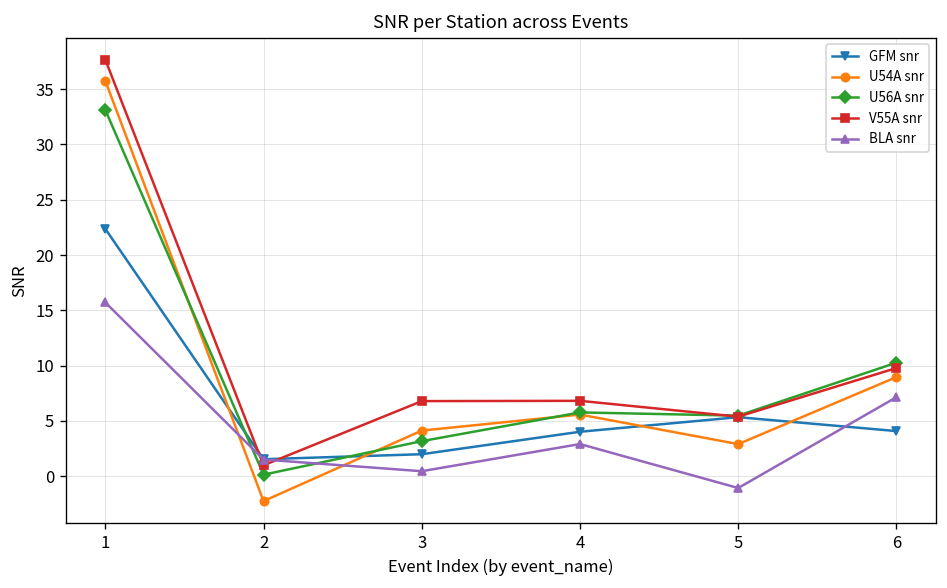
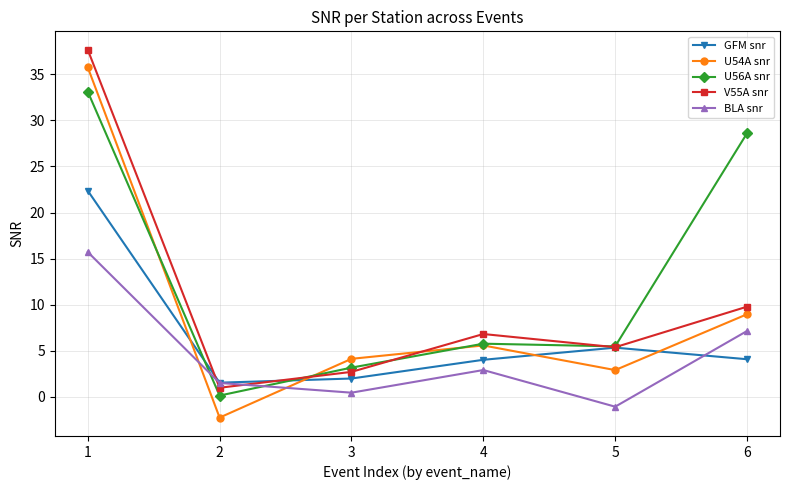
  {
    "GFM snr": {
      "1": 22,
      "3": 2,
      "4": 4,
      "6": 4
    },
    "U54A snr": {
      "1": 36,
      "2": -2,
      "3": 4,
      "5": 3,
      "6": 9
    },
    "U56A snr": {
      "1": 33,
      "2": 0,
      "3": 3,
-     "6": 10
+     "6": 29
    },
    "V55A snr": {
      "1": 38,
      "2": 1,
-     "3": 7,
+     "3": 3,
      "4": 7,
      "6": 10
    },
    "BLA snr": {
      "1": 16,
      "3": 0,
      "4": 3,
      "5": -1,
      "6": 7
    }
  }
